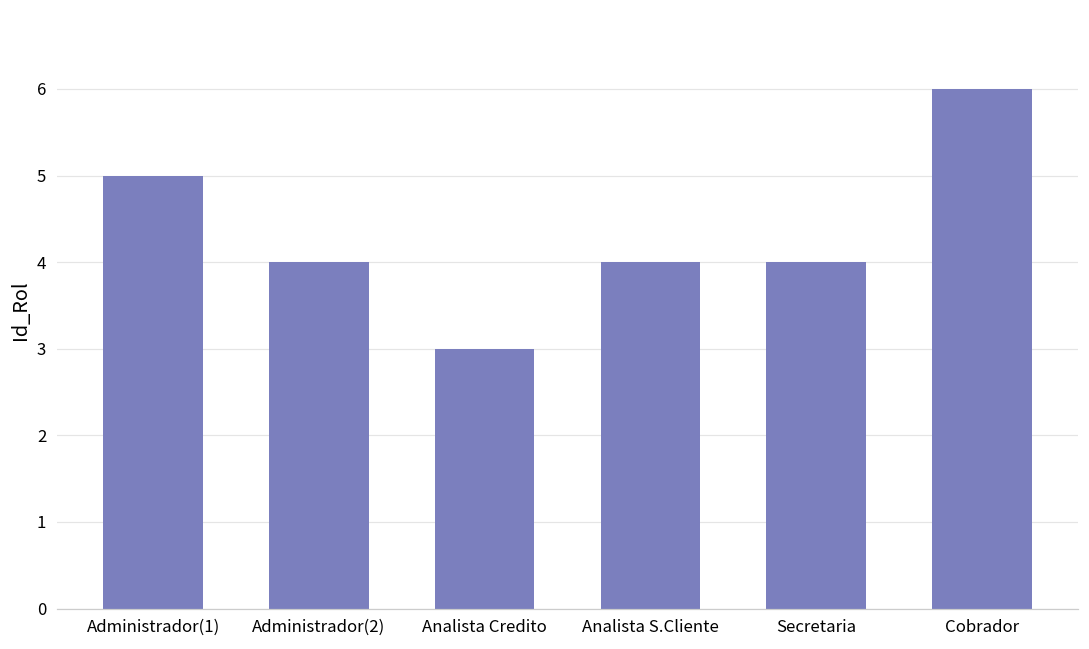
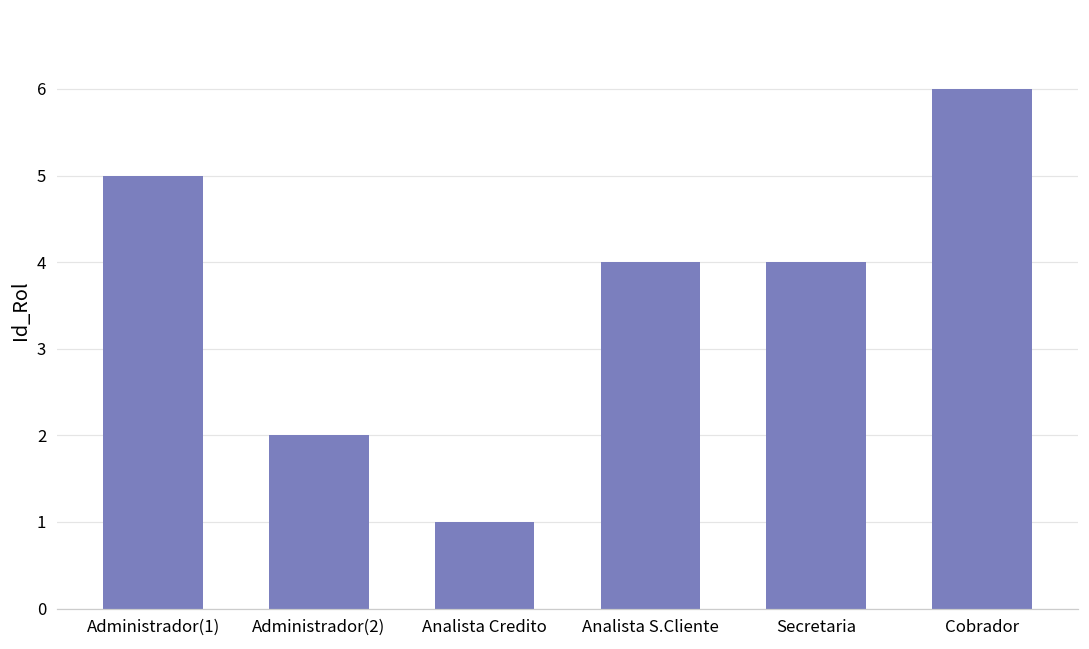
  {
    "Administrador(1)": 5,
-   "Administrador(2)": 4,
-   "Analista Credito": 3,
+   "Administrador(2)": 2,
+   "Analista Credito": 1,
    "Analista S.Cliente": 4,
    "Secretaria": 4,
    "Cobrador": 6
  }
